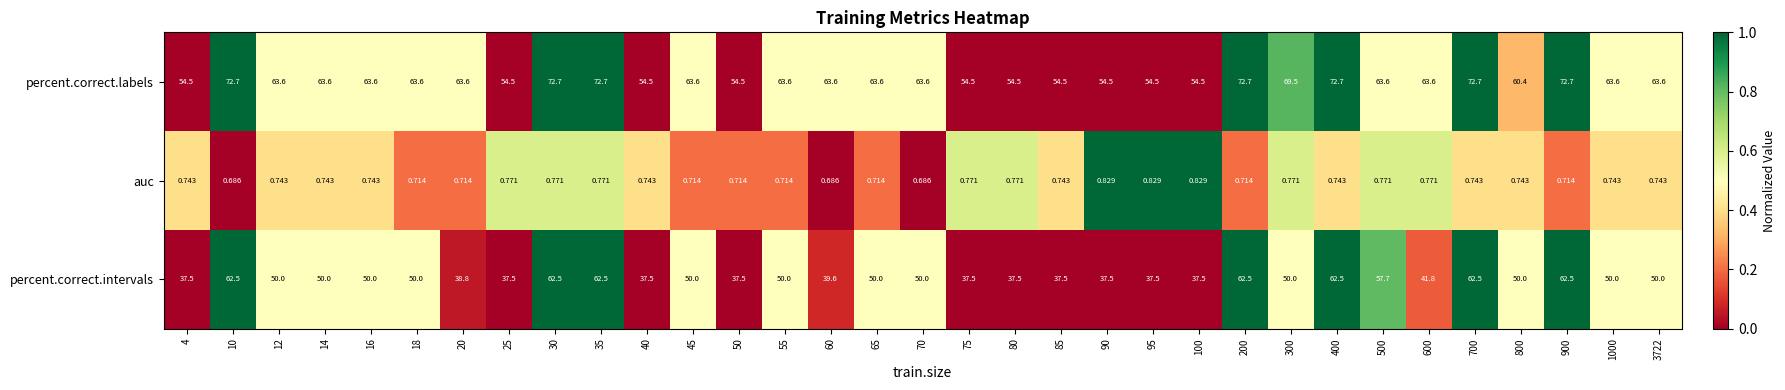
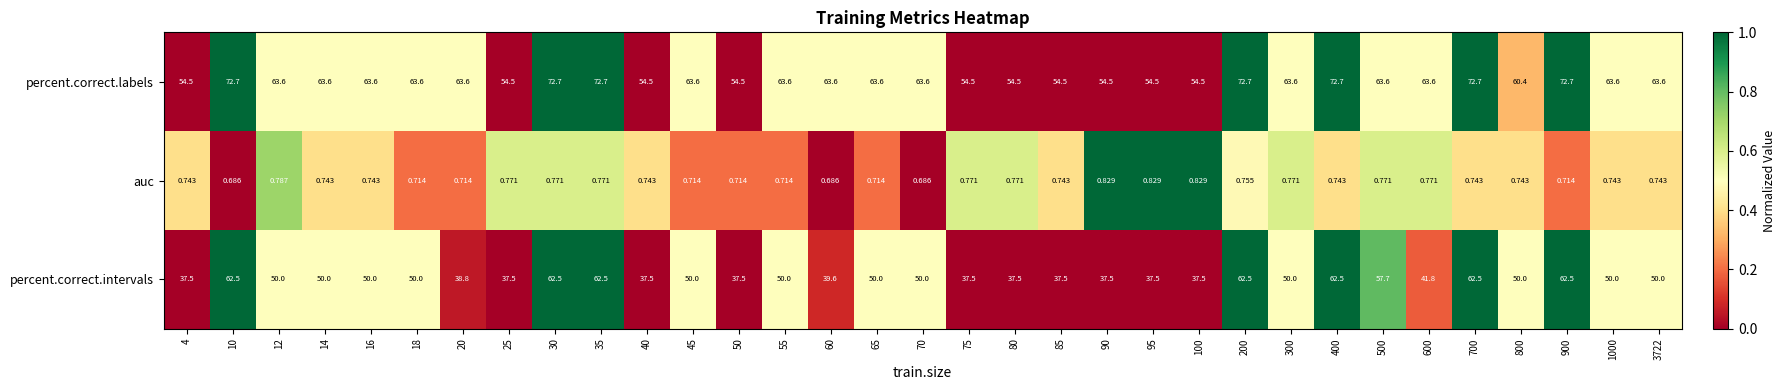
  {
    "percent.correct.labels": {
      "4": 54.5,
      "10": 72.7,
      "12": 63.6,
      "14": 63.6,
      "16": 63.6,
      "18": 63.6,
      "20": 63.6,
      "25": 54.5,
      "30": 72.7,
      "35": 72.7,
      "40": 54.5,
      "45": 63.6,
      "50": 54.5,
      "55": 63.6,
      "60": 63.6,
      "65": 63.6,
      "70": 63.6,
      "75": 54.5,
      "80": 54.5,
      "85": 54.5,
      "90": 54.5,
      "95": 54.5,
      "100": 54.5,
      "200": 72.7,
-     "300": 69.5,
+     "300": 63.6,
      "400": 72.7,
      "500": 63.6,
      "600": 63.6,
      "700": 72.7,
      "800": 60.4,
      "900": 72.7,
      "1000": 63.6,
      "3722": 63.6
    },
    "auc": {
      "4": 0.743,
      "10": 0.686,
-     "12": 0.743,
+     "12": 0.787,
      "14": 0.743,
      "16": 0.743,
      "18": 0.714,
      "20": 0.714,
      "25": 0.771,
      "30": 0.771,
      "35": 0.771,
      "40": 0.743,
      "45": 0.714,
      "50": 0.714,
      "55": 0.714,
      "60": 0.686,
      "65": 0.714,
      "70": 0.686,
      "75": 0.771,
      "80": 0.771,
      "85": 0.743,
      "90": 0.829,
      "95": 0.829,
      "100": 0.829,
-     "200": 0.714,
+     "200": 0.755,
      "300": 0.771,
      "400": 0.743,
      "500": 0.771,
      "600": 0.771,
      "700": 0.743,
      "800": 0.743,
      "900": 0.714,
      "1000": 0.743,
      "3722": 0.743
    },
    "percent.correct.intervals": {
      "4": 37.5,
      "10": 62.5,
      "12": 50.0,
      "14": 50.0,
      "16": 50.0,
      "18": 50.0,
      "20": 38.8,
      "25": 37.5,
      "30": 62.5,
      "35": 62.5,
      "40": 37.5,
      "45": 50.0,
      "50": 37.5,
      "55": 50.0,
      "60": 39.6,
      "65": 50.0,
      "70": 50.0,
      "75": 37.5,
      "80": 37.5,
      "85": 37.5,
      "90": 37.5,
      "95": 37.5,
      "100": 37.5,
      "200": 62.5,
      "300": 50.0,
      "400": 62.5,
      "500": 57.7,
      "600": 41.8,
      "700": 62.5,
      "800": 50.0,
      "900": 62.5,
      "1000": 50.0,
      "3722": 50.0
    }
  }
